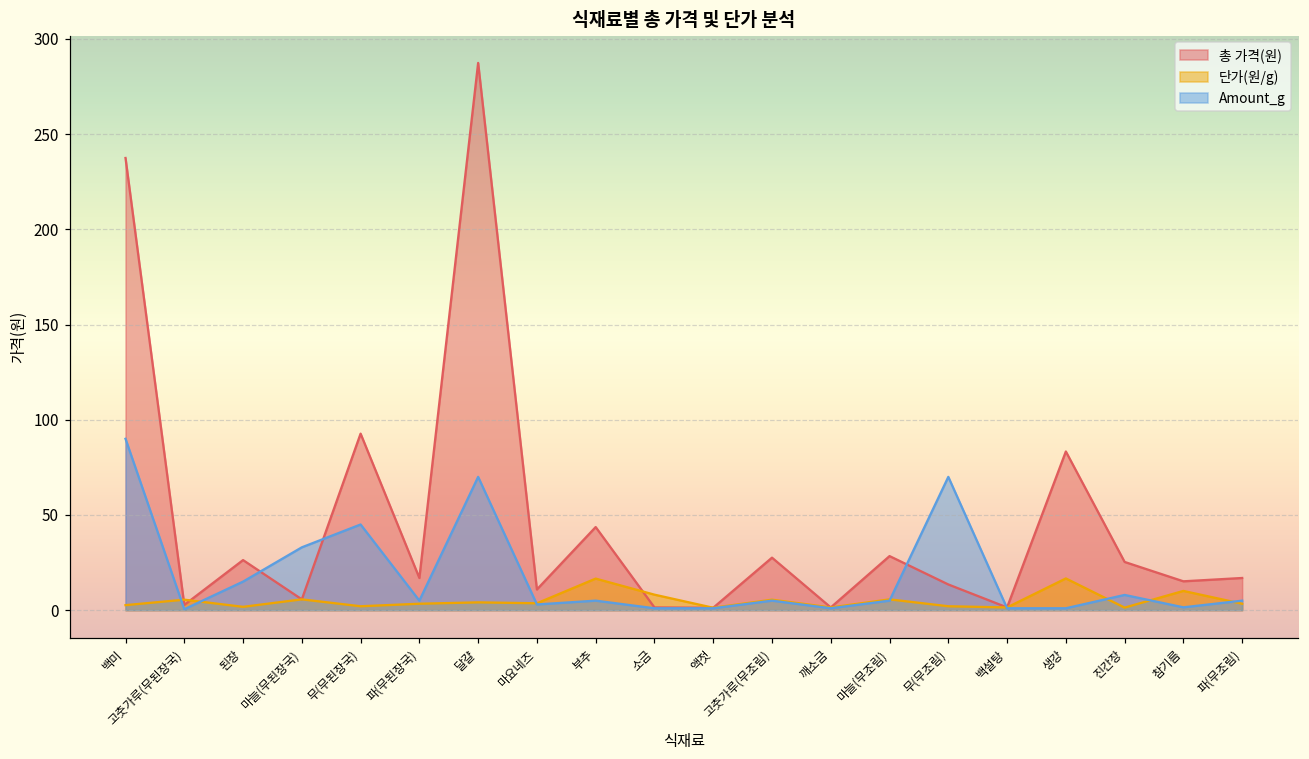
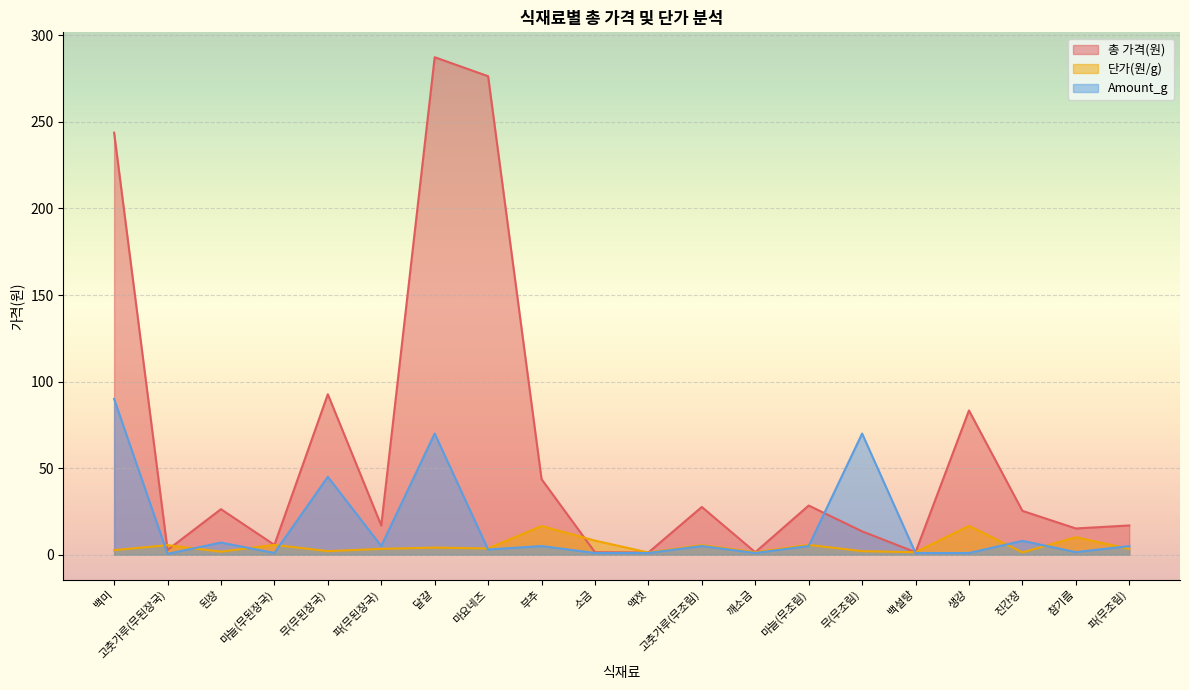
  {
    "총 가격(원)": {
-     "백미": 237,
+     "백미": 244,
      "고춧가루(무된장국)": 3,
      "된장": 26,
      "무(무된장국)": 93,
      "파(무된장국)": 17,
      "달걀": 287,
-     "마요네즈": 11,
+     "마요네즈": 276,
      "부추": 44,
      "고춧가루(무조림)": 28,
      "마늘(무조림)": 28,
      "무(무조림)": 14,
      "생강": 83,
      "진간장": 25,
      "참기름": 15,
      "파(무조림)": 17
    },
    "단가(원/g)": {
      "백미": 3,
      "고춧가루(무된장국)": 6,
      "된장": 2,
      "무(무된장국)": 2,
      "파(무된장국)": 3,
      "달걀": 4,
      "부추": 17,
      "소금": 8,
      "무(무조림)": 2,
      "생강": 17,
      "진간장": 1,
      "참기름": 10,
      "파(무조림)": 3
    },
    "Amount_g": {
      "백미": 90,
      "고춧가루(무된장국)": 1,
-     "된장": 15,
-     "마늘(무된장국)": 33,
+     "된장": 7,
+     "마늘(무된장국)": 1,
      "무(무된장국)": 45,
      "파(무된장국)": 5,
      "달걀": 70,
      "부추": 5,
      "무(무조림)": 70,
      "생강": 1,
      "진간장": 8,
      "참기름": 2,
      "파(무조림)": 5
    }
  }
